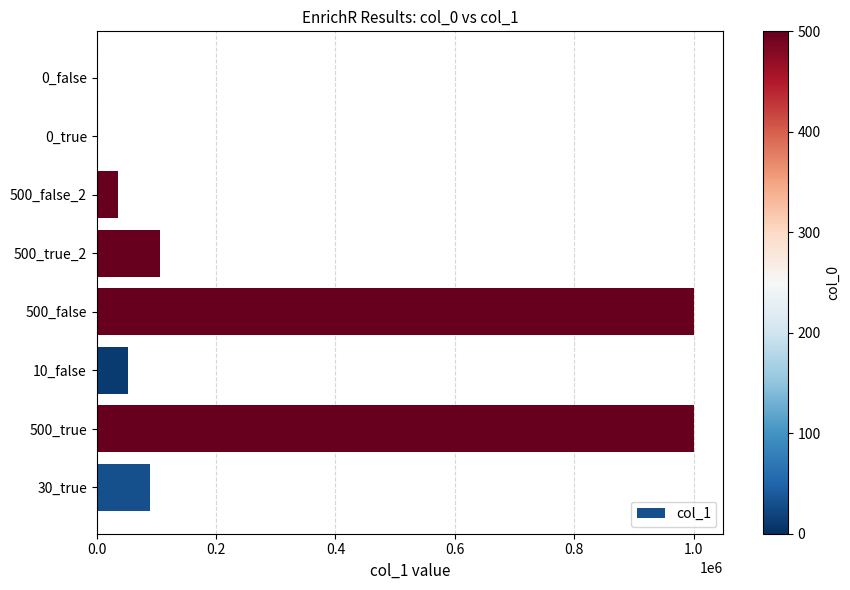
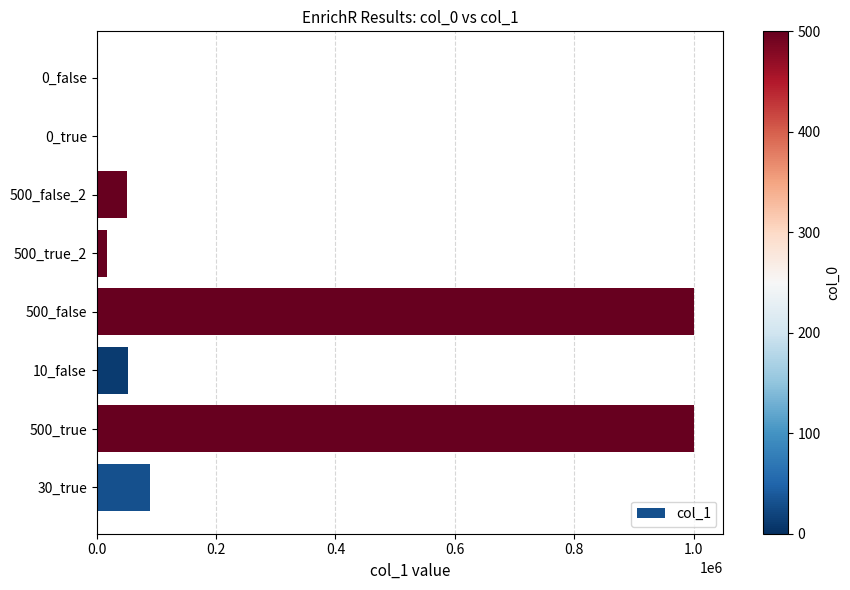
  {
-   "500_false_2": 40000,
-   "500_true_2": 110000,
+   "500_false_2": 50000,
+   "500_true_2": 20000,
    "500_false": 1000000,
    "10_false": 50000,
    "500_true": 1000000,
    "30_true": 90000
  }
